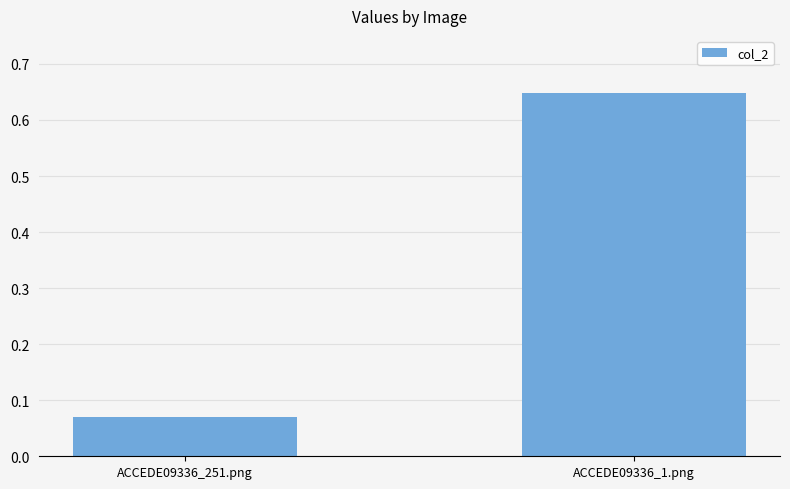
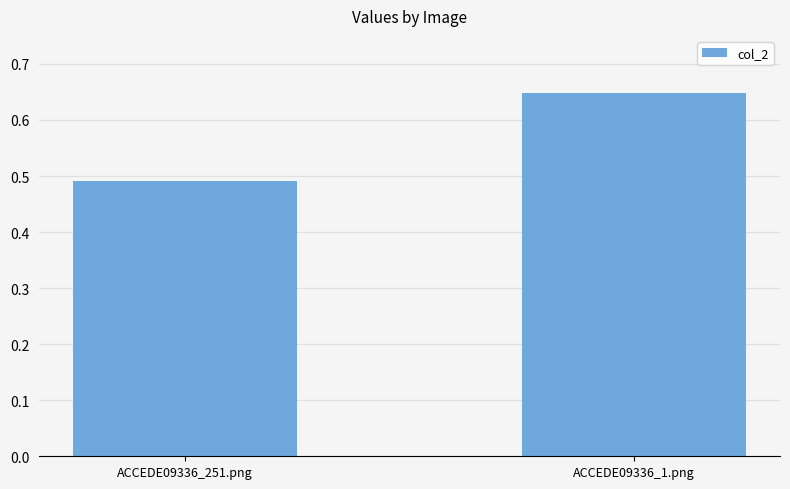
  {
-   "ACCEDE09336_251.png": 0.07,
+   "ACCEDE09336_251.png": 0.49,
    "ACCEDE09336_1.png": 0.65
  }
